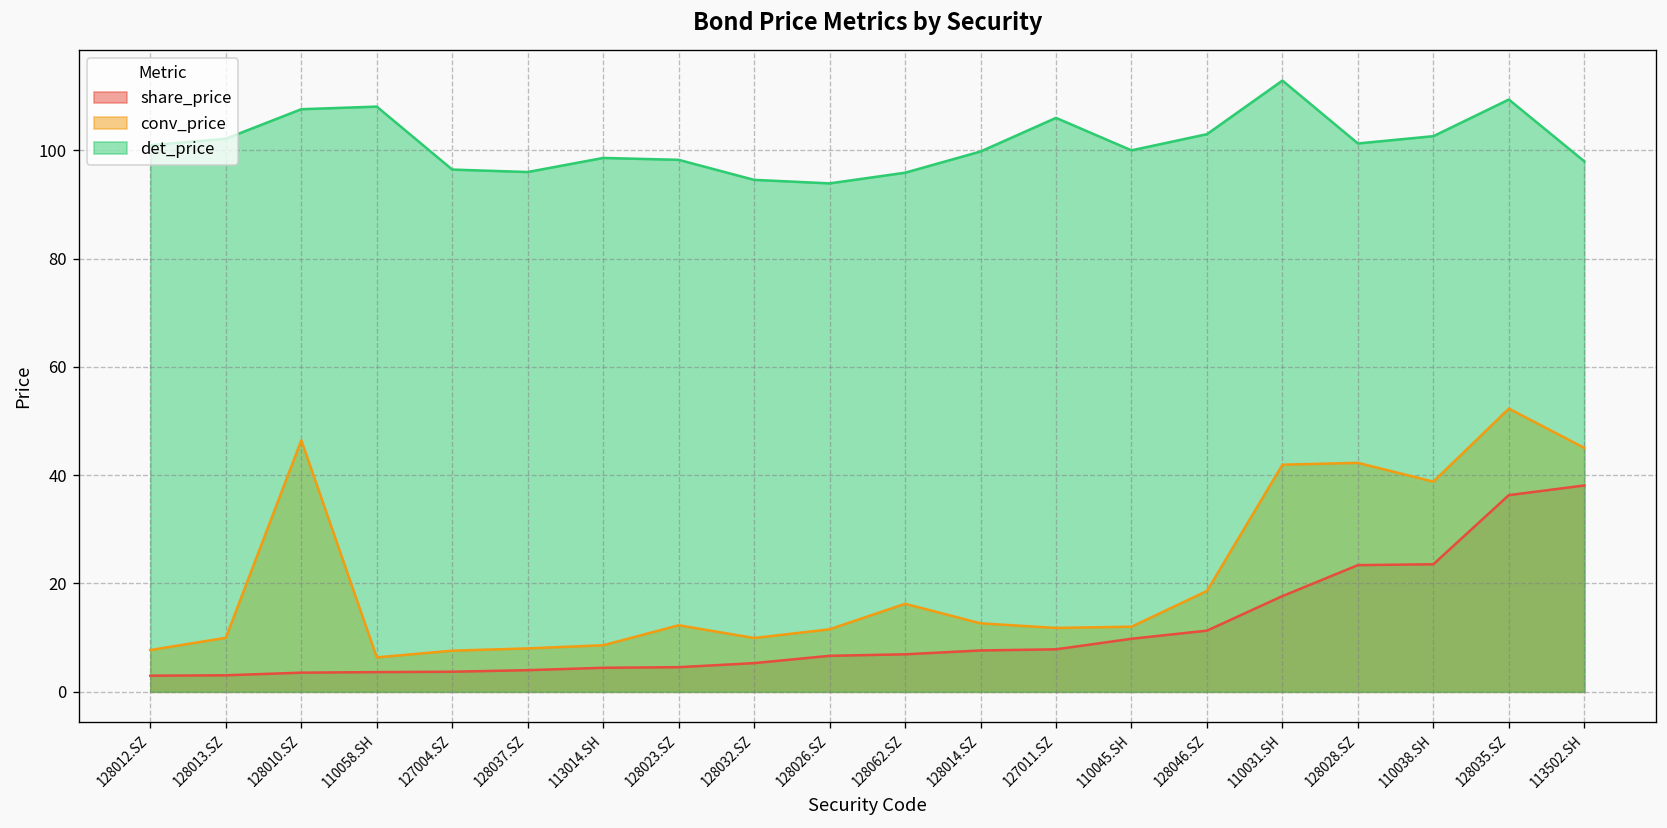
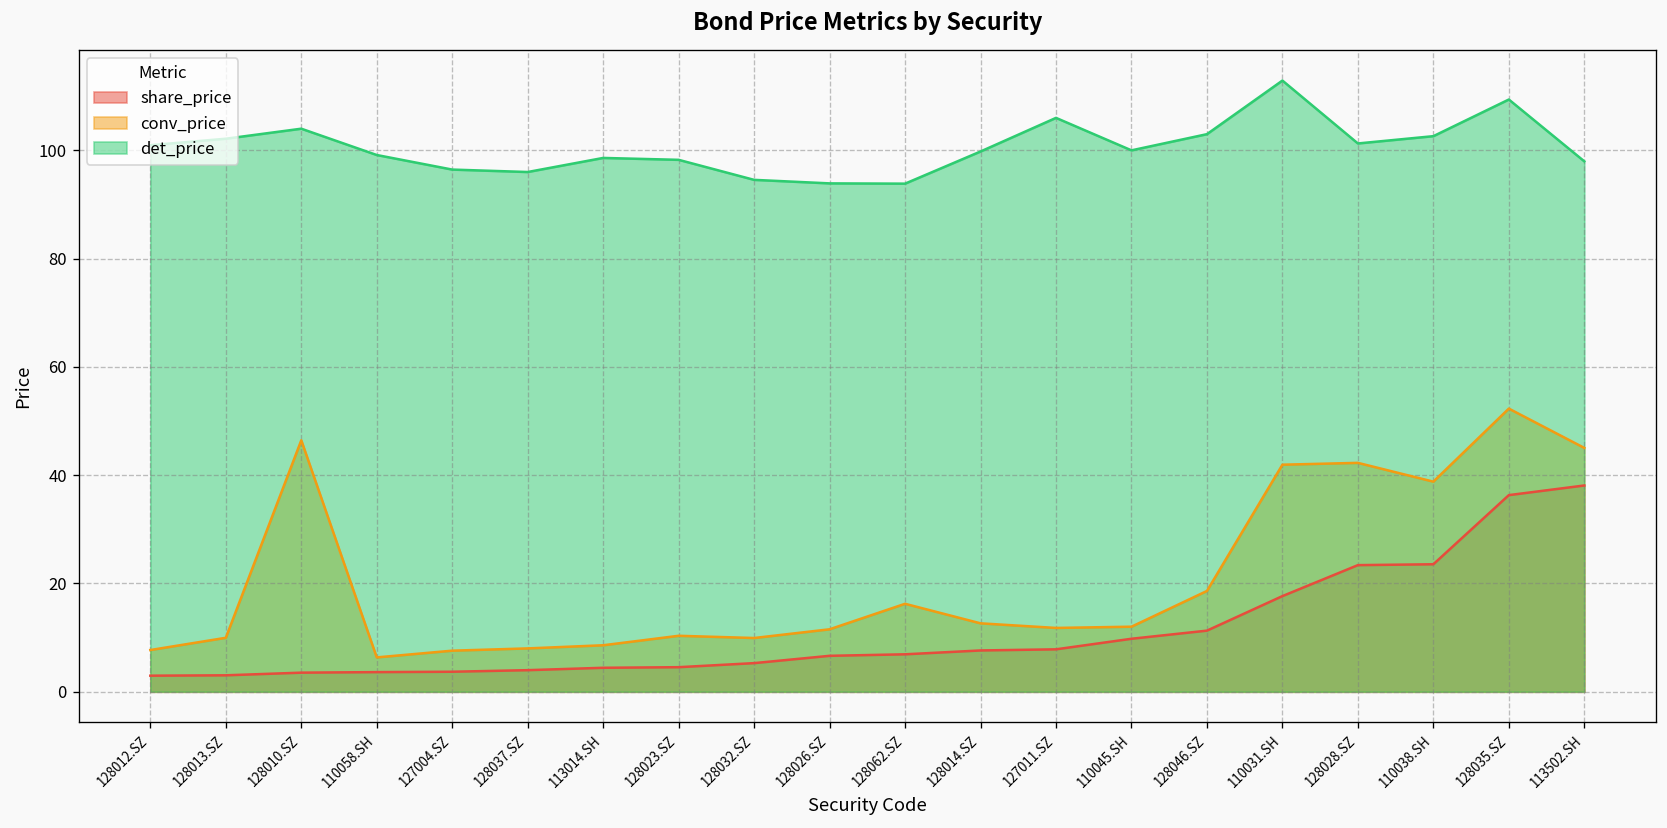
  {
    "share_price": {
      "128012.SZ": 3,
      "128013.SZ": 3,
      "128010.SZ": 4,
      "110058.SH": 4,
      "127004.SZ": 4,
      "128037.SZ": 4,
      "113014.SH": 4,
      "128023.SZ": 5,
      "128032.SZ": 5,
      "128026.SZ": 7,
      "128062.SZ": 7,
      "128014.SZ": 8,
      "127011.SZ": 8,
      "110045.SH": 10,
      "128046.SZ": 11,
      "110031.SH": 18,
      "128028.SZ": 23,
      "110038.SH": 24,
      "128035.SZ": 36,
      "113502.SH": 38
    },
    "conv_price": {
      "128012.SZ": 8,
      "128013.SZ": 10,
      "128010.SZ": 46,
      "110058.SH": 6,
      "127004.SZ": 8,
      "128037.SZ": 8,
      "113014.SH": 9,
-     "128023.SZ": 12,
+     "128023.SZ": 10,
      "128032.SZ": 10,
      "128026.SZ": 12,
      "128062.SZ": 16,
      "128014.SZ": 13,
      "127011.SZ": 12,
      "110045.SH": 12,
      "128046.SZ": 19,
      "110031.SH": 42,
      "128028.SZ": 42,
      "110038.SH": 39,
      "128035.SZ": 52,
      "113502.SH": 45
    },
    "det_price": {
-     "128010.SZ": 108,
-     "110058.SH": 108,
+     "128010.SZ": 104,
+     "110058.SH": 99,
      "127004.SZ": 96,
      "128037.SZ": 96,
      "113014.SH": 99,
      "128023.SZ": 98,
      "128032.SZ": 95,
      "128026.SZ": 94,
-     "128062.SZ": 96,
+     "128062.SZ": 94,
      "128014.SZ": 100,
      "127011.SZ": 106,
      "110045.SH": 100,
      "128046.SZ": 103,
      "110031.SH": 113,
      "128028.SZ": 101,
      "110038.SH": 103,
      "128035.SZ": 109,
      "113502.SH": 98
    }
  }
